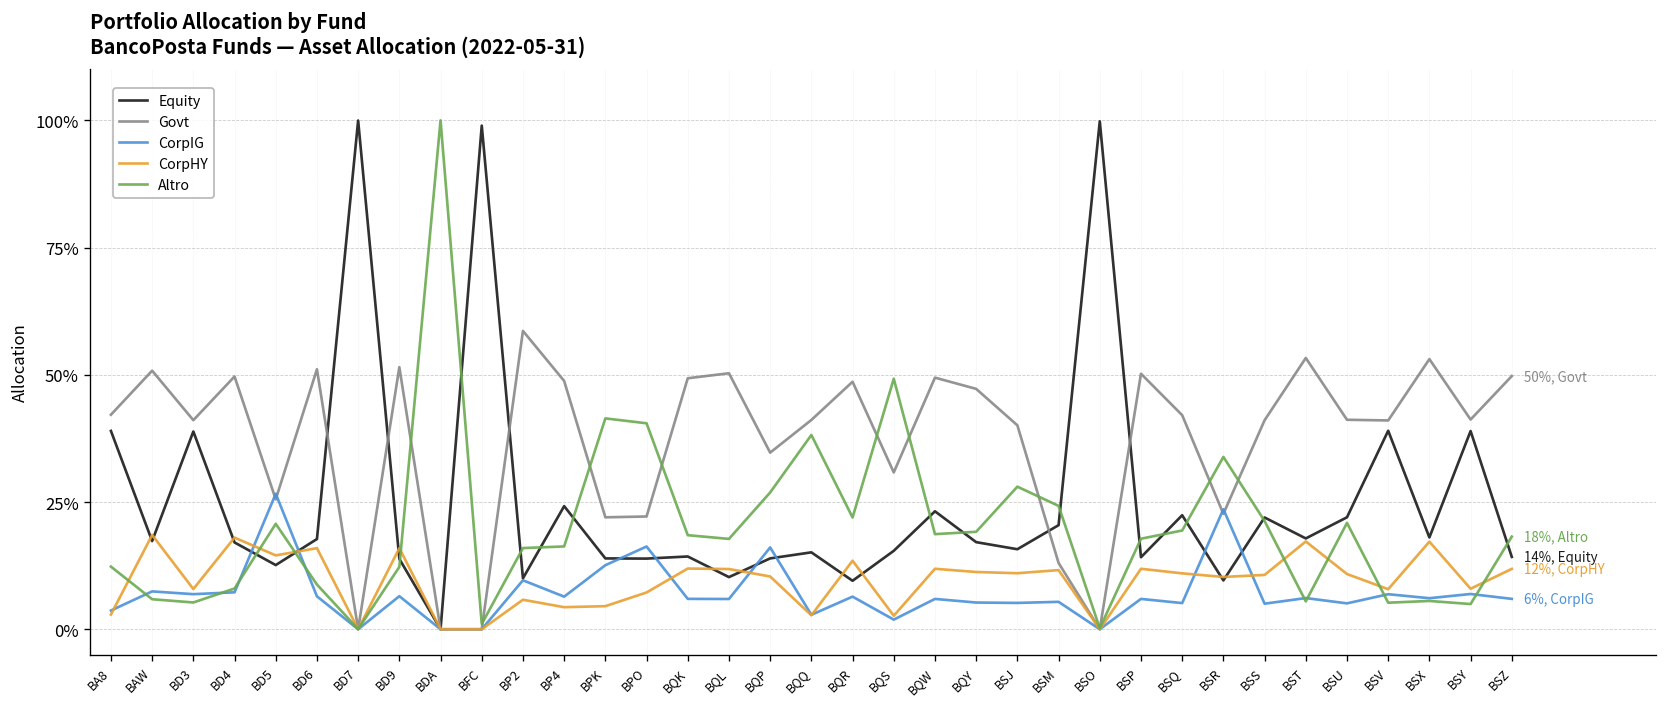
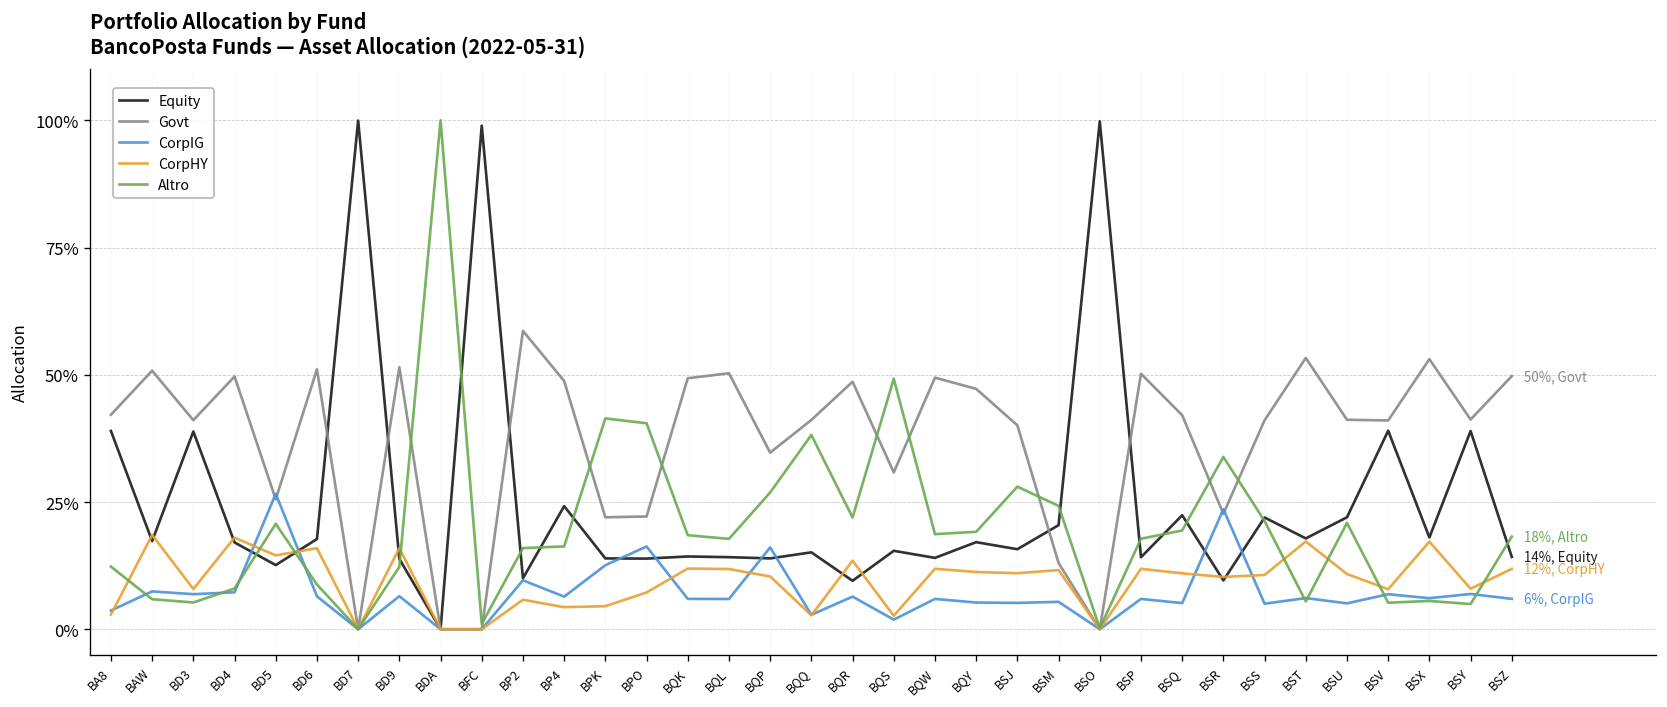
  {
    "Equity": {
      "BA8": "39%",
      "BAW": "17%",
      "BD3": "39%",
      "BD4": "17%",
      "BD5": "13%",
      "BD6": "18%",
      "BD7": "100%",
      "BD9": "14%",
      "BFC": "99%",
      "BP4": "24%",
      "BPK": "14%",
      "BPO": "14%",
      "BQK": "14%",
-     "BQL": "10%",
+     "BQL": "14%",
      "BQP": "14%",
      "BQQ": "15%",
      "BQR": "10%",
      "BQS": "15%",
-     "BQW": "23%",
+     "BQW": "14%",
      "BQY": "17%",
      "BSJ": "16%",
      "BSM": "20%",
      "BSO": "100%",
      "BSP": "14%",
      "BSQ": "22%",
      "BSR": "10%",
      "BSS": "22%",
      "BST": "18%",
      "BSU": "22%",
      "BSV": "39%",
      "BSX": "18%",
      "BSY": "39%"
    },
    "Govt": {
      "BSZ": "50%,"
    },
    "CorpIG": {
      "BSZ": "6%,"
    },
    "CorpHY": {
      "BSZ": "12%,"
    },
    "Altro": {
      "BSZ": "18%,"
    }
  }
